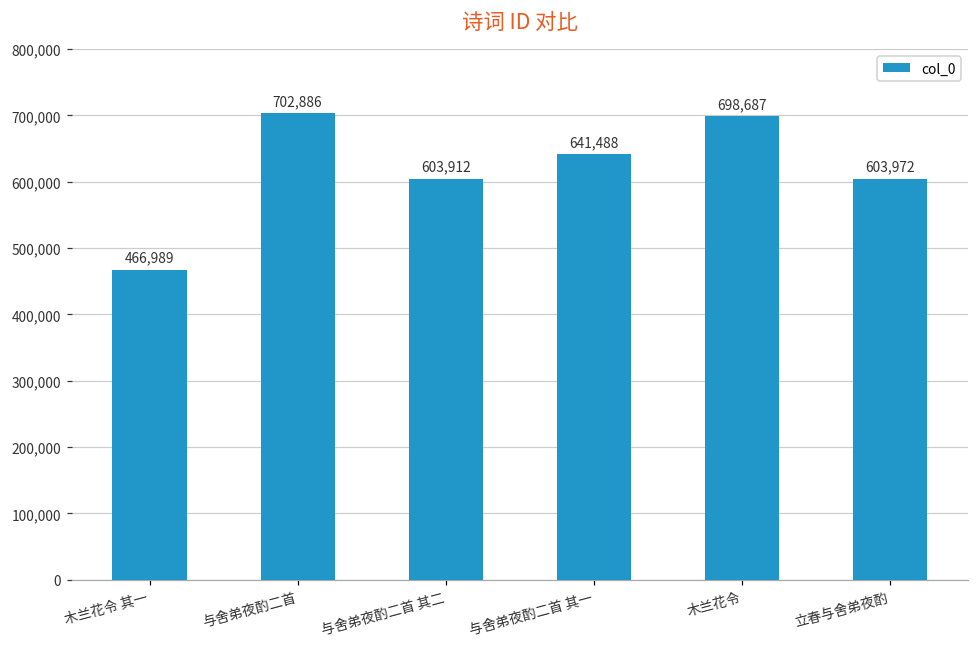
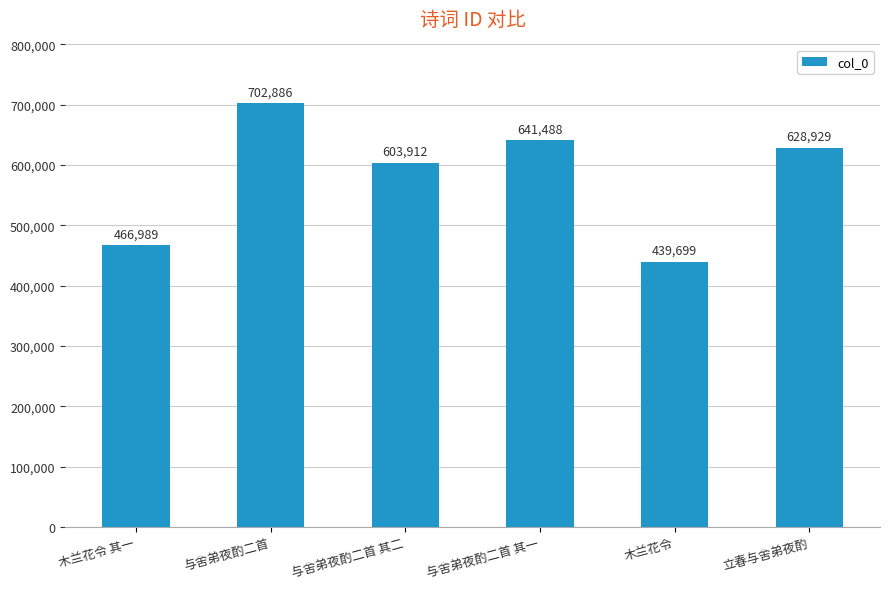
  {
    "木兰花令 其一": "466,989",
    "与舍弟夜酌二首": "702,886",
    "与舍弟夜酌二首 其二": "603,912",
    "与舍弟夜酌二首 其一": "641,488",
-   "木兰花令": "698,687",
-   "立春与舍弟夜酌": "603,972"
+   "木兰花令": "439,699",
+   "立春与舍弟夜酌": "628,929"
  }
